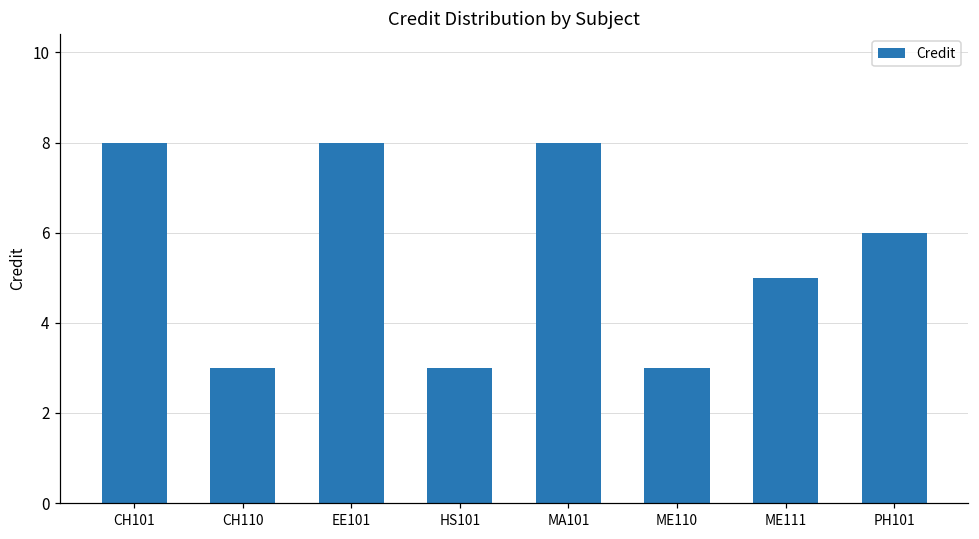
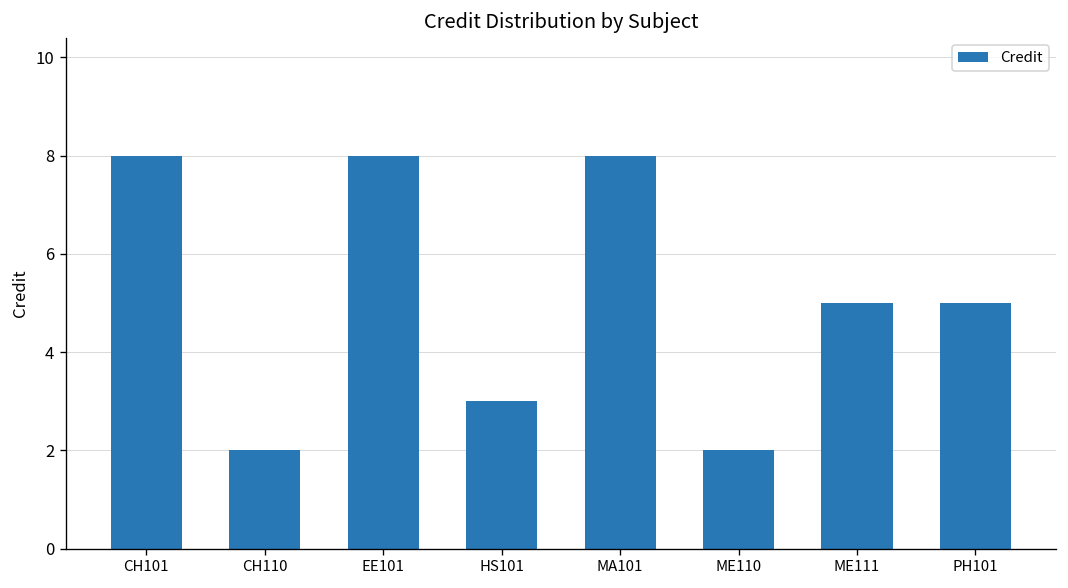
  {
    "CH101": 8,
-   "CH110": 3,
+   "CH110": 2,
    "EE101": 8,
    "HS101": 3,
    "MA101": 8,
-   "ME110": 3,
+   "ME110": 2,
    "ME111": 5,
-   "PH101": 6
+   "PH101": 5
  }
